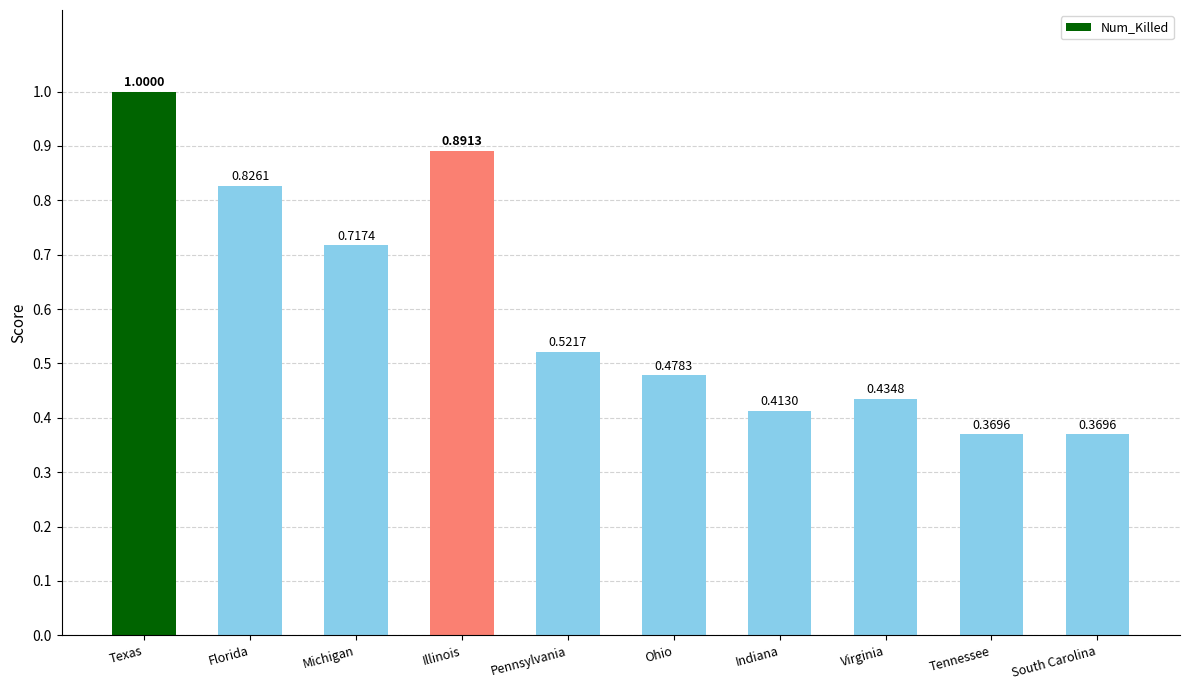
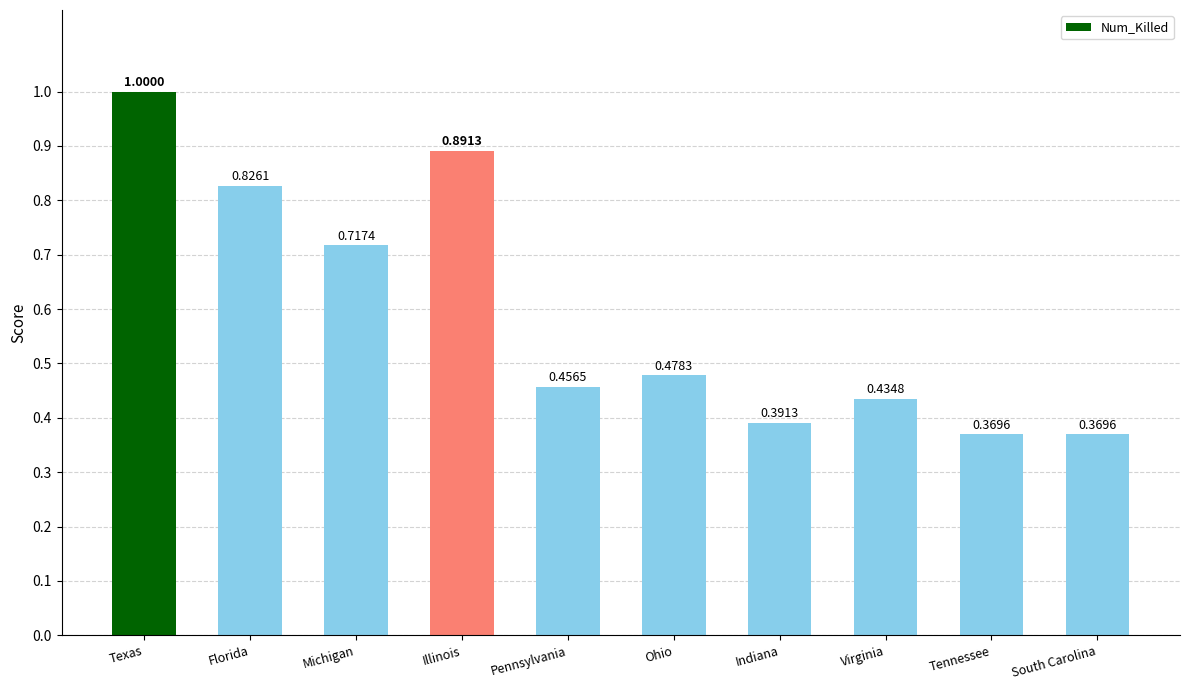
  {
    "Texas": 1.0000,
    "Florida": 0.8261,
    "Michigan": 0.7174,
    "Illinois": 0.8913,
-   "Pennsylvania": 0.5217,
+   "Pennsylvania": 0.4565,
    "Ohio": 0.4783,
-   "Indiana": 0.4130,
+   "Indiana": 0.3913,
    "Virginia": 0.4348,
    "Tennessee": 0.3696,
    "South Carolina": 0.3696
  }
